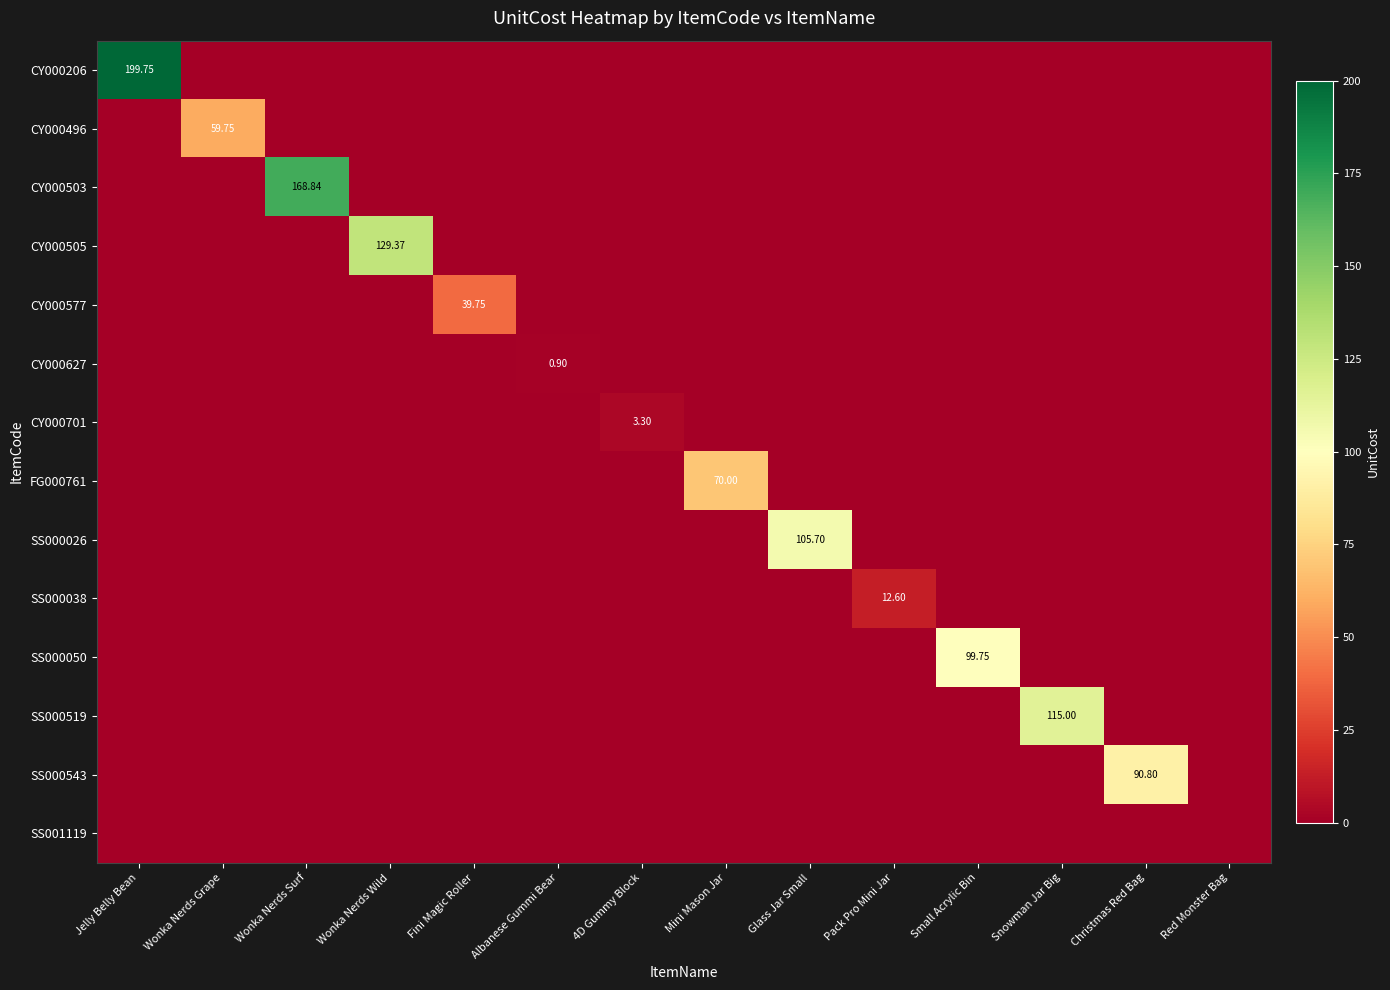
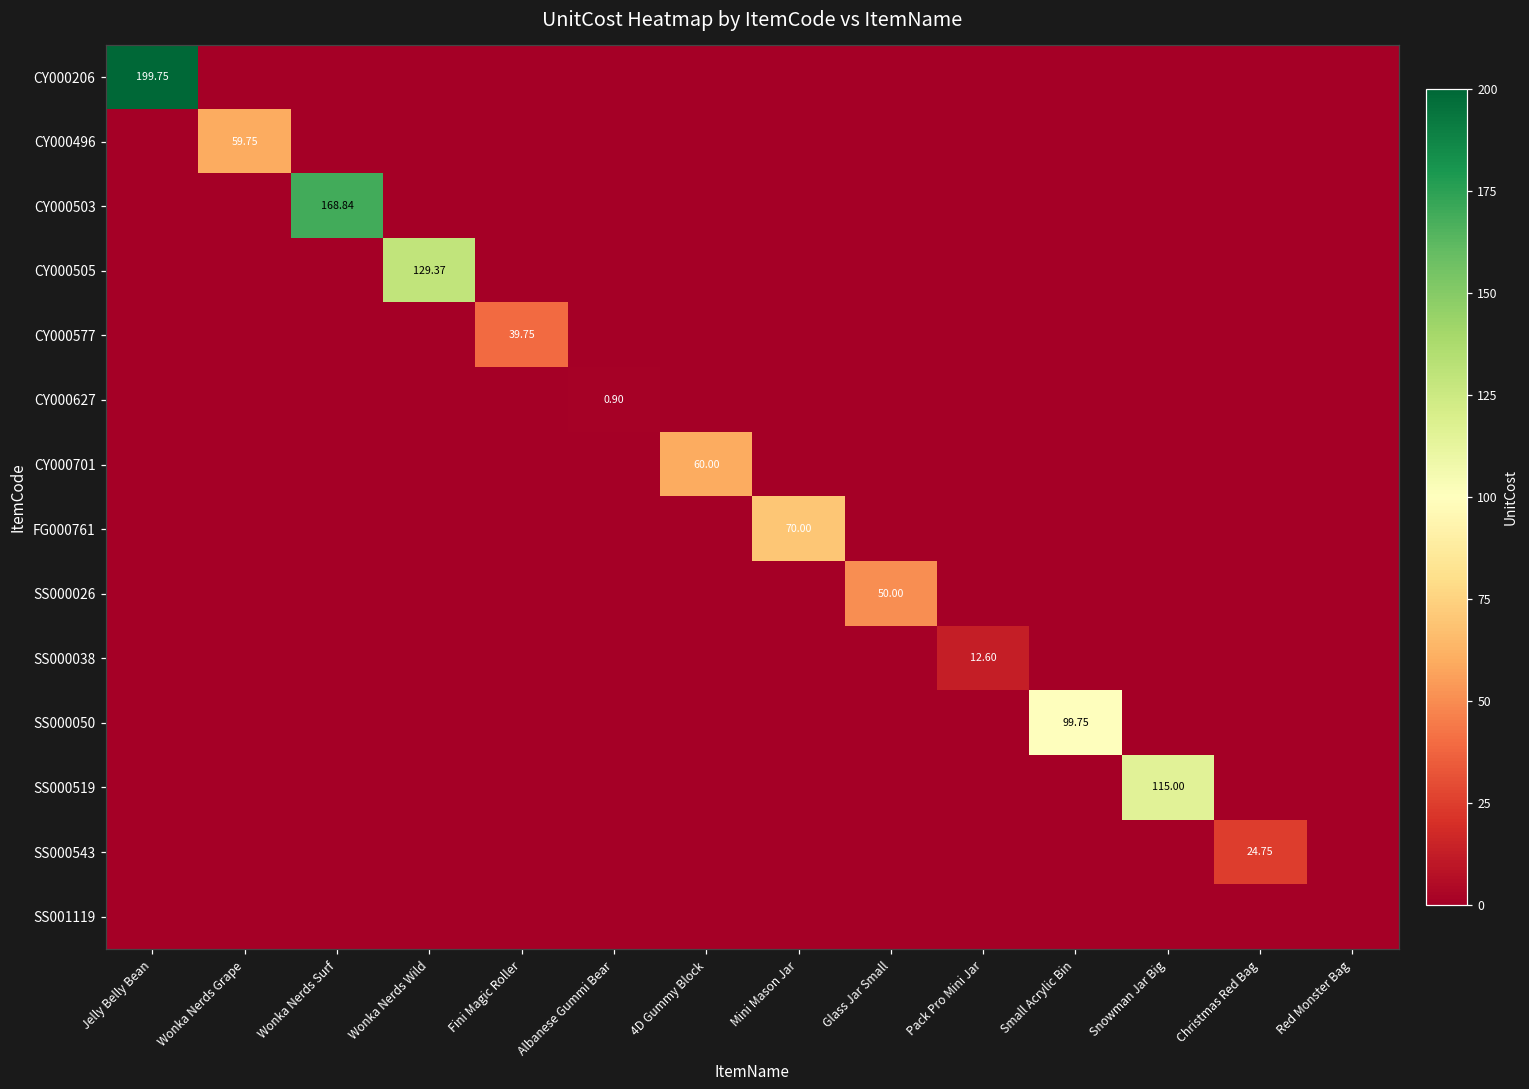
  {
    "CY000206": {
      "Jelly Belly Bean": 199.75
    },
    "CY000496": {
      "Wonka Nerds Grape": 59.75
    },
    "CY000503": {
      "Wonka Nerds Surf": 168.84
    },
    "CY000505": {
      "Wonka Nerds Wild": 129.37
    },
    "CY000577": {
      "Fini Magic Roller": 39.75
    },
    "CY000627": {
      "Albanese Gummi Bear": 0.90
    },
    "CY000701": {
-     "4D Gummy Block": 3.30
+     "4D Gummy Block": 60.00
    },
    "FG000761": {
      "Mini Mason Jar": 70.00
    },
    "SS000026": {
-     "Glass Jar Small": 105.70
+     "Glass Jar Small": 50.00
    },
    "SS000038": {
      "Pack Pro Mini Jar": 12.60
    },
    "SS000050": {
      "Small Acrylic Bin": 99.75
    },
    "SS000519": {
      "Snowman Jar Big": 115.00
    },
    "SS000543": {
-     "Christmas Red Bag": 90.80
+     "Christmas Red Bag": 24.75
    }
  }
